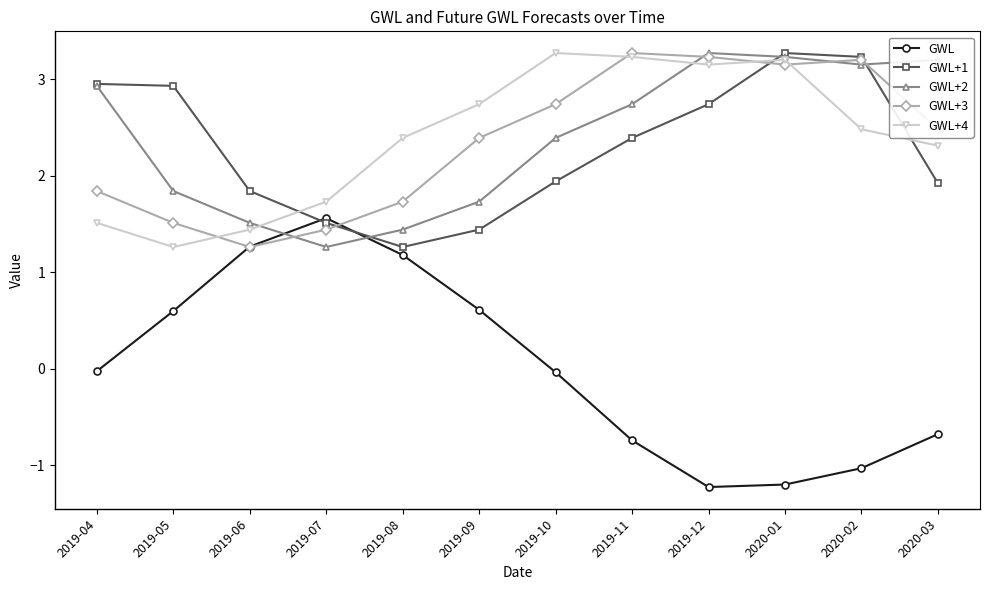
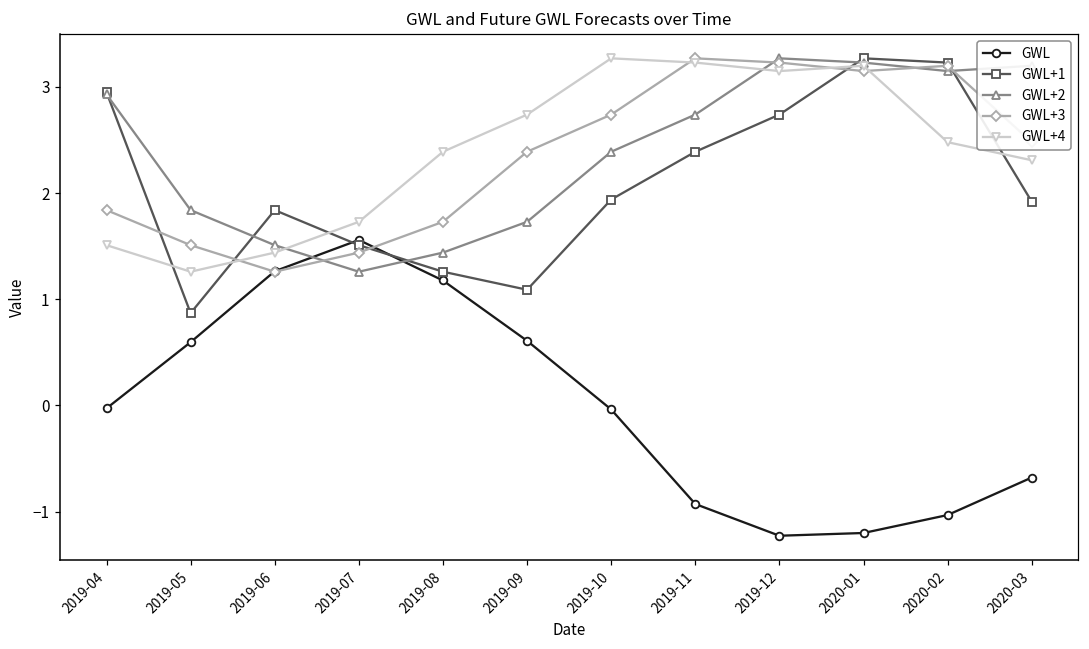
  {
    "GWL": {
      "2019-04": 0.0,
      "2019-05": 0.6,
      "2019-07": 1.6,
      "2019-08": 1.2,
      "2019-09": 0.6,
      "2019-10": 0.0,
-     "2019-11": -0.7,
+     "2019-11": -0.9,
      "2019-12": -1.2,
      "2020-01": -1.2,
      "2020-02": -1.0,
      "2020-03": -0.7
    },
    "GWL+1": {
-     "2019-05": 2.9,
+     "2019-05": 0.9,
      "2019-06": 1.8,
      "2019-07": 1.5,
      "2019-08": 1.3,
-     "2019-09": 1.4,
+     "2019-09": 1.1,
      "2019-10": 1.9,
      "2019-11": 2.4,
      "2019-12": 2.7,
      "2020-01": 3.3,
      "2020-02": 3.2,
      "2020-03": 1.9
    }
  }
